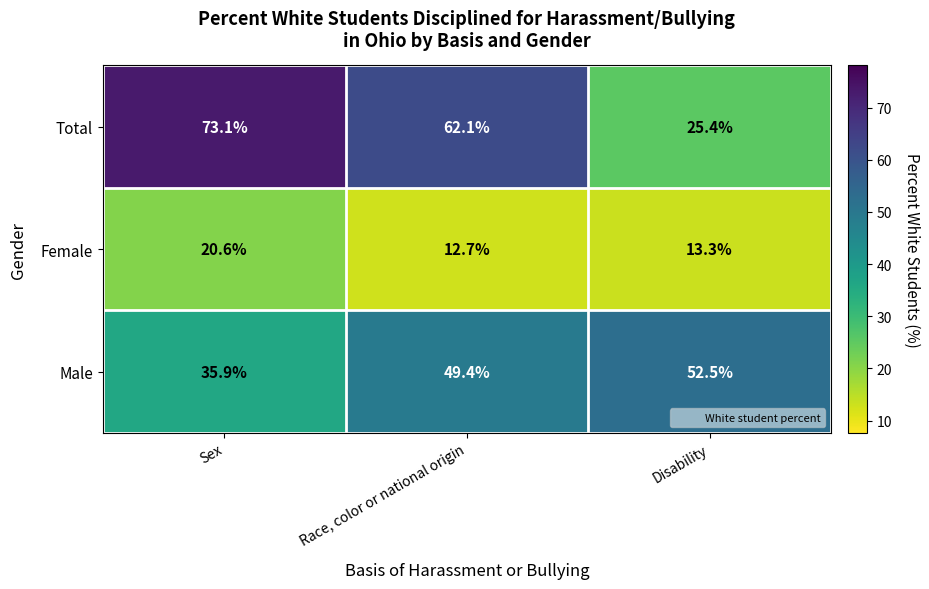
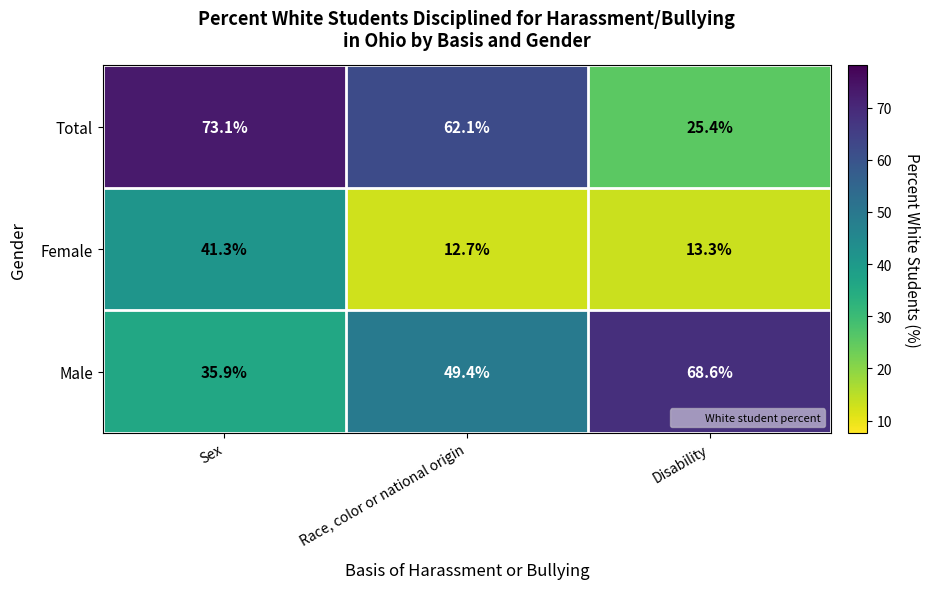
  {
    "Total": {
      "Sex": "73.1%",
      "Race, color or national origin": "62.1%",
      "Disability": "25.4%"
    },
    "Female": {
-     "Sex": "20.6%",
+     "Sex": "41.3%",
      "Race, color or national origin": "12.7%",
      "Disability": "13.3%"
    },
    "Male": {
      "Sex": "35.9%",
      "Race, color or national origin": "49.4%",
-     "Disability": "52.5%"
+     "Disability": "68.6%"
    }
  }
